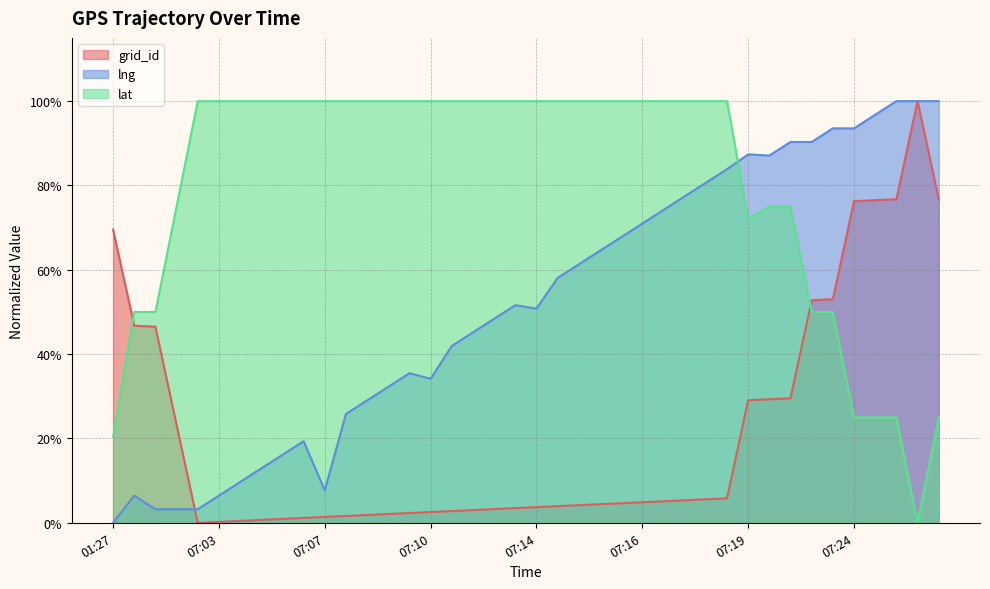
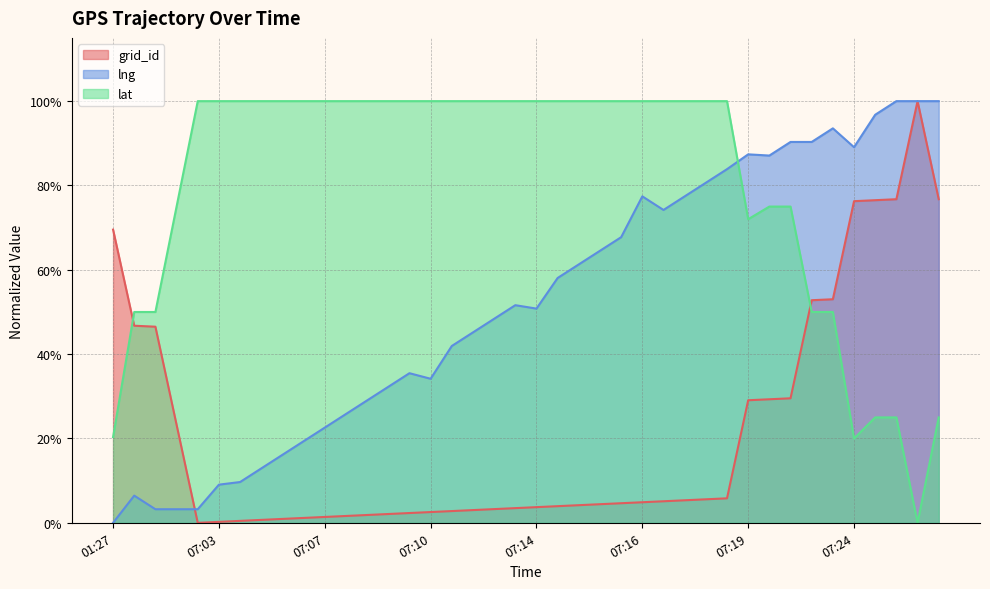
  {
    "grid_id": {
      "01:27": "70%",
      "07:03": "0%",
      "07:07": "1%",
      "07:10": "3%",
      "07:14": "4%",
      "07:16": "5%",
      "07:19": "29%",
      "07:24": "76%"
    },
    "lng": {
      "01:27": "0%",
-     "07:03": "6%",
-     "07:07": "8%",
+     "07:03": "9%",
+     "07:07": "23%",
      "07:10": "34%",
      "07:14": "51%",
-     "07:16": "71%",
+     "07:16": "77%",
      "07:19": "87%",
-     "07:24": "94%"
+     "07:24": "89%"
    },
    "lat": {
      "01:27": "20%",
      "07:03": "100%",
      "07:07": "100%",
      "07:10": "100%",
      "07:14": "100%",
      "07:16": "100%",
      "07:19": "72%",
-     "07:24": "25%"
+     "07:24": "20%"
    }
  }
